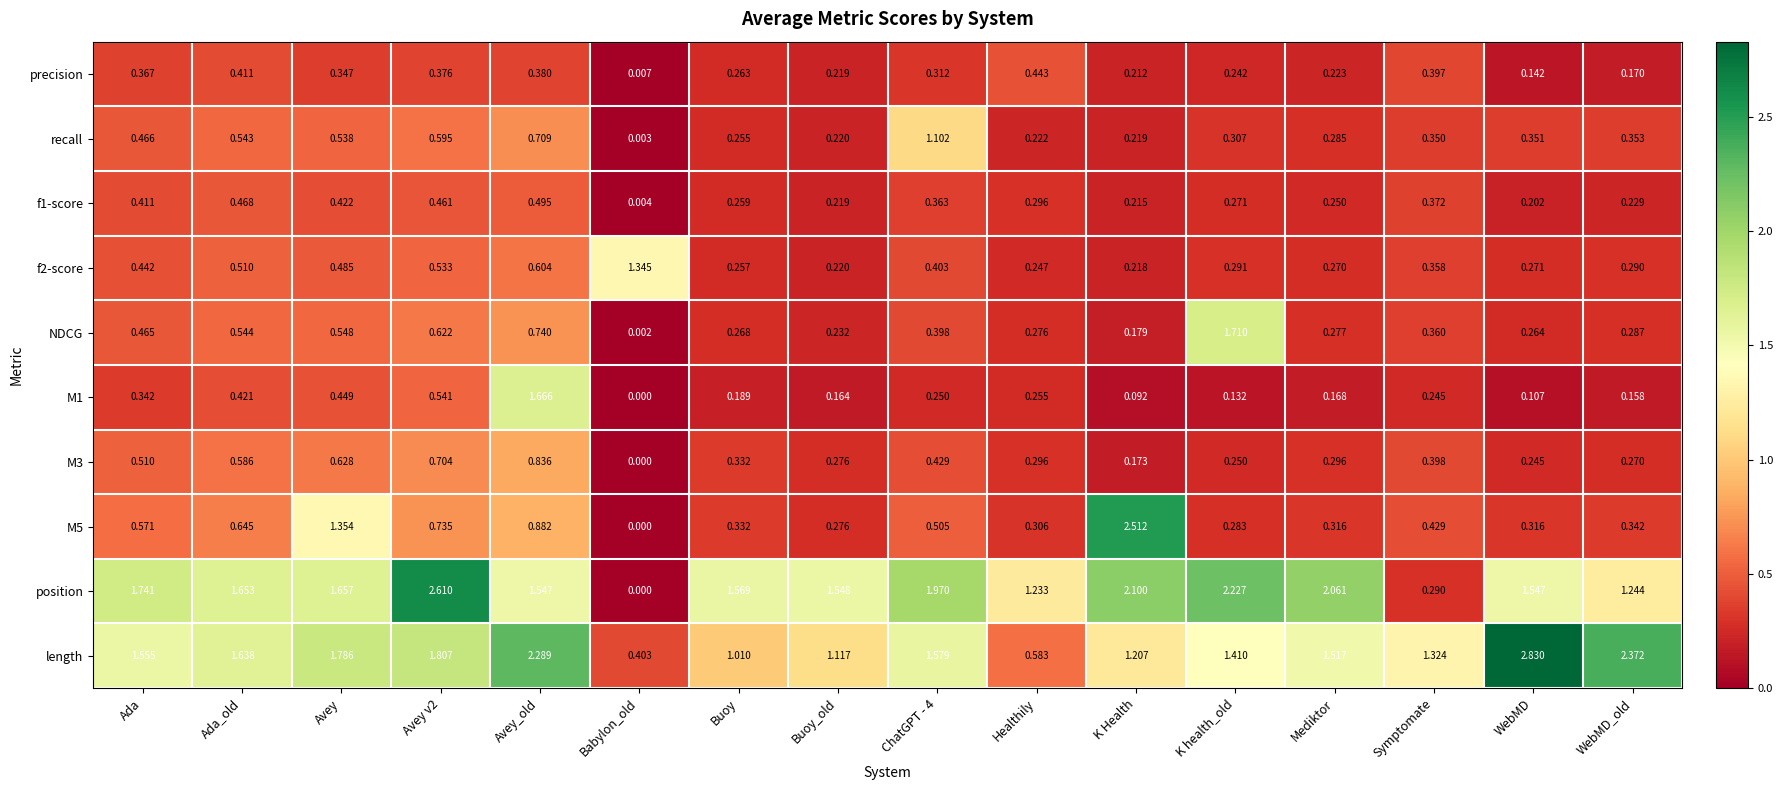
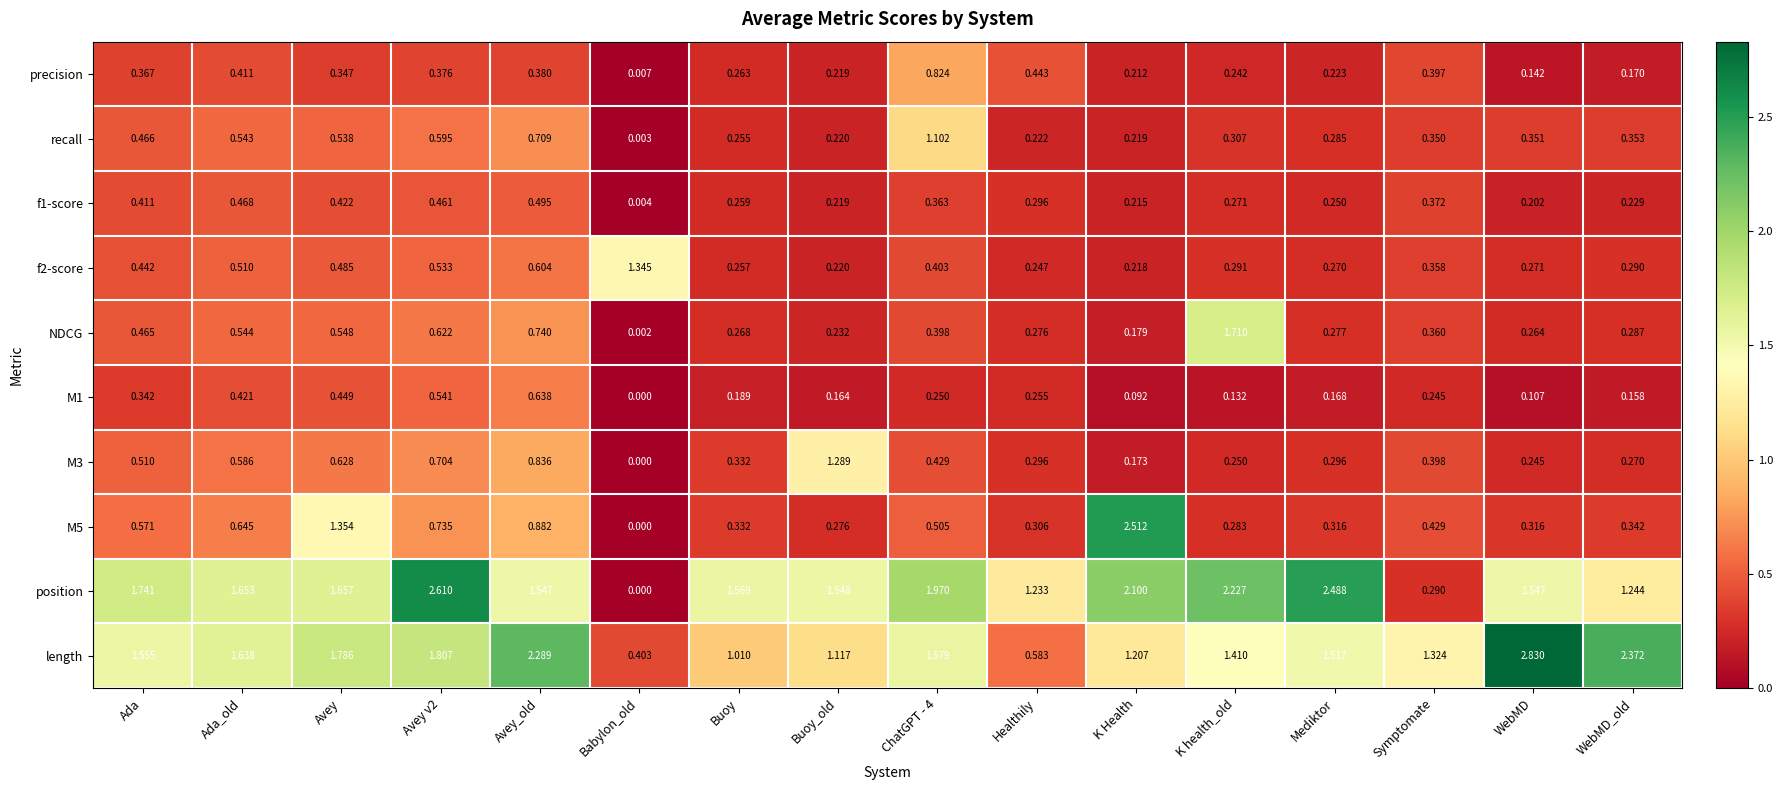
  {
    "precision": {
      "Ada": 0.367,
      "Ada_old": 0.411,
      "Avey": 0.347,
      "Avey v2": 0.376,
      "Avey_old": 0.380,
      "Babylon_old": 0.007,
      "Buoy": 0.263,
      "Buoy_old": 0.219,
-     "ChatGPT - 4": 0.312,
+     "ChatGPT - 4": 0.824,
      "Healthily": 0.443,
      "K Health": 0.212,
      "K health_old": 0.242,
      "Mediktor": 0.223,
      "Symptomate": 0.397,
      "WebMD": 0.142,
      "WebMD_old": 0.170
    },
    "recall": {
      "Ada": 0.466,
      "Ada_old": 0.543,
      "Avey": 0.538,
      "Avey v2": 0.595,
      "Avey_old": 0.709,
      "Babylon_old": 0.003,
      "Buoy": 0.255,
      "Buoy_old": 0.220,
      "ChatGPT - 4": 1.102,
      "Healthily": 0.222,
      "K Health": 0.219,
      "K health_old": 0.307,
      "Mediktor": 0.285,
      "Symptomate": 0.350,
      "WebMD": 0.351,
      "WebMD_old": 0.353
    },
    "f1-score": {
      "Ada": 0.411,
      "Ada_old": 0.468,
      "Avey": 0.422,
      "Avey v2": 0.461,
      "Avey_old": 0.495,
      "Babylon_old": 0.004,
      "Buoy": 0.259,
      "Buoy_old": 0.219,
      "ChatGPT - 4": 0.363,
      "Healthily": 0.296,
      "K Health": 0.215,
      "K health_old": 0.271,
      "Mediktor": 0.250,
      "Symptomate": 0.372,
      "WebMD": 0.202,
      "WebMD_old": 0.229
    },
    "f2-score": {
      "Ada": 0.442,
      "Ada_old": 0.510,
      "Avey": 0.485,
      "Avey v2": 0.533,
      "Avey_old": 0.604,
      "Babylon_old": 1.345,
      "Buoy": 0.257,
      "Buoy_old": 0.220,
      "ChatGPT - 4": 0.403,
      "Healthily": 0.247,
      "K Health": 0.218,
      "K health_old": 0.291,
      "Mediktor": 0.270,
      "Symptomate": 0.358,
      "WebMD": 0.271,
      "WebMD_old": 0.290
    },
    "NDCG": {
      "Ada": 0.465,
      "Ada_old": 0.544,
      "Avey": 0.548,
      "Avey v2": 0.622,
      "Avey_old": 0.740,
      "Babylon_old": 0.002,
      "Buoy": 0.268,
      "Buoy_old": 0.232,
      "ChatGPT - 4": 0.398,
      "Healthily": 0.276,
      "K Health": 0.179,
      "K health_old": 1.710,
      "Mediktor": 0.277,
      "Symptomate": 0.360,
      "WebMD": 0.264,
      "WebMD_old": 0.287
    },
    "M1": {
      "Ada": 0.342,
      "Ada_old": 0.421,
      "Avey": 0.449,
      "Avey v2": 0.541,
-     "Avey_old": 1.666,
+     "Avey_old": 0.638,
      "Babylon_old": 0.000,
      "Buoy": 0.189,
      "Buoy_old": 0.164,
      "ChatGPT - 4": 0.250,
      "Healthily": 0.255,
      "K Health": 0.092,
      "K health_old": 0.132,
      "Mediktor": 0.168,
      "Symptomate": 0.245,
      "WebMD": 0.107,
      "WebMD_old": 0.158
    },
    "M3": {
      "Ada": 0.510,
      "Ada_old": 0.586,
      "Avey": 0.628,
      "Avey v2": 0.704,
      "Avey_old": 0.836,
      "Babylon_old": 0.000,
      "Buoy": 0.332,
-     "Buoy_old": 0.276,
+     "Buoy_old": 1.289,
      "ChatGPT - 4": 0.429,
      "Healthily": 0.296,
      "K Health": 0.173,
      "K health_old": 0.250,
      "Mediktor": 0.296,
      "Symptomate": 0.398,
      "WebMD": 0.245,
      "WebMD_old": 0.270
    },
    "M5": {
      "Ada": 0.571,
      "Ada_old": 0.645,
      "Avey": 1.354,
      "Avey v2": 0.735,
      "Avey_old": 0.882,
      "Babylon_old": 0.000,
      "Buoy": 0.332,
      "Buoy_old": 0.276,
      "ChatGPT - 4": 0.505,
      "Healthily": 0.306,
      "K Health": 2.512,
      "K health_old": 0.283,
      "Mediktor": 0.316,
      "Symptomate": 0.429,
      "WebMD": 0.316,
      "WebMD_old": 0.342
    },
    "position": {
      "Ada": 1.741,
      "Ada_old": 1.653,
      "Avey": 1.657,
      "Avey v2": 2.610,
      "Avey_old": 1.547,
      "Babylon_old": 0.000,
      "Buoy": 1.569,
      "Buoy_old": 1.548,
      "ChatGPT - 4": 1.970,
      "Healthily": 1.233,
      "K Health": 2.100,
      "K health_old": 2.227,
-     "Mediktor": 2.061,
+     "Mediktor": 2.488,
      "Symptomate": 0.290,
      "WebMD": 1.547,
      "WebMD_old": 1.244
    },
    "length": {
      "Ada": 1.555,
      "Ada_old": 1.638,
      "Avey": 1.786,
      "Avey v2": 1.807,
      "Avey_old": 2.289,
      "Babylon_old": 0.403,
      "Buoy": 1.010,
      "Buoy_old": 1.117,
      "ChatGPT - 4": 1.579,
      "Healthily": 0.583,
      "K Health": 1.207,
      "K health_old": 1.410,
      "Mediktor": 1.517,
      "Symptomate": 1.324,
      "WebMD": 2.830,
      "WebMD_old": 2.372
    }
  }
